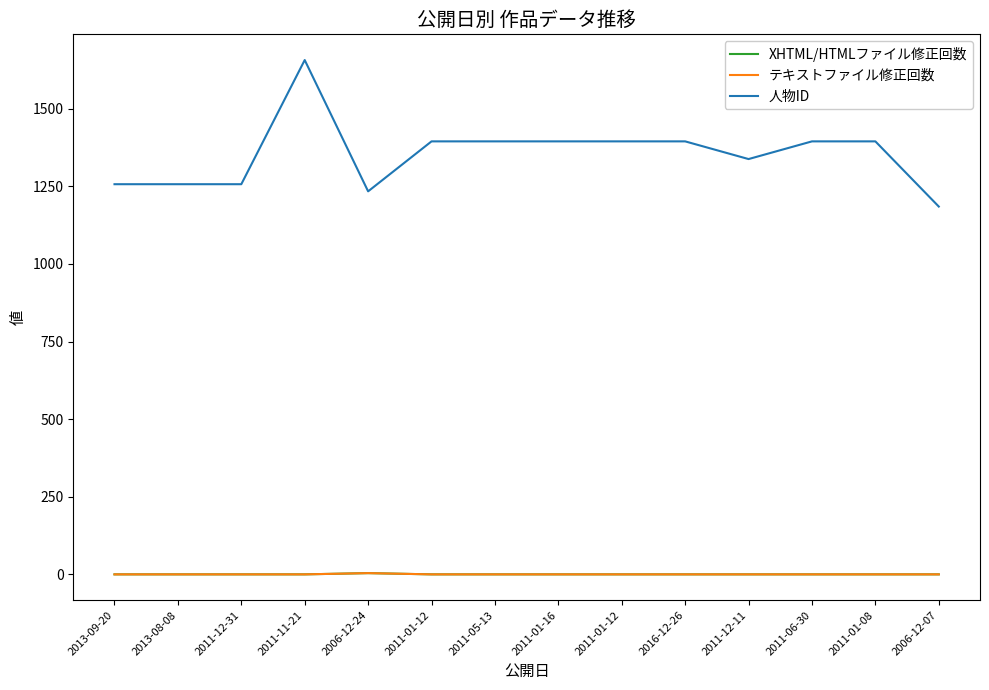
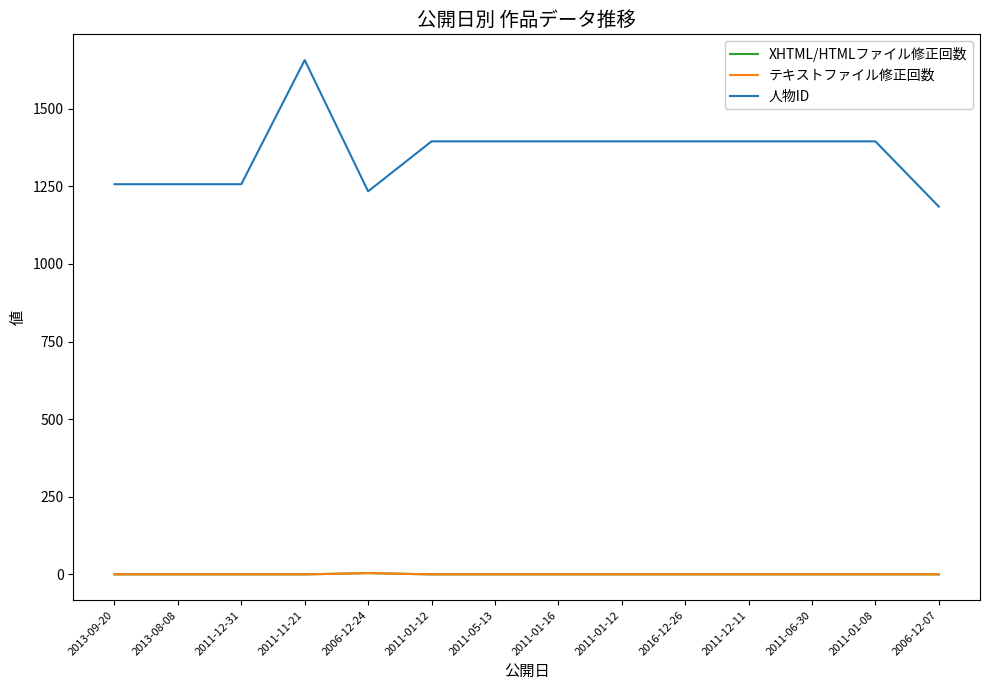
  {
    "テキストファイル修正回数": {
      "2013-09-20": 0,
      "2013-08-08": 0,
      "2011-12-31": 0,
      "2011-11-21": 0,
      "2006-12-24": 0,
      "2011-05-13": 0,
      "2011-01-16": 0,
      "2016-12-26": 0,
      "2011-12-11": 0,
      "2011-06-30": 0,
      "2011-01-08": 0,
      "2006-12-07": 0
    },
    "人物ID": {
      "2013-09-20": 1260,
      "2013-08-08": 1260,
      "2011-12-31": 1260,
      "2011-11-21": 1660,
      "2006-12-24": 1230,
      "2011-05-13": 1400,
      "2011-01-16": 1400,
      "2016-12-26": 1400,
-     "2011-12-11": 1340,
+     "2011-12-11": 1400,
      "2011-06-30": 1400,
      "2011-01-08": 1400,
      "2006-12-07": 1190
    }
  }
